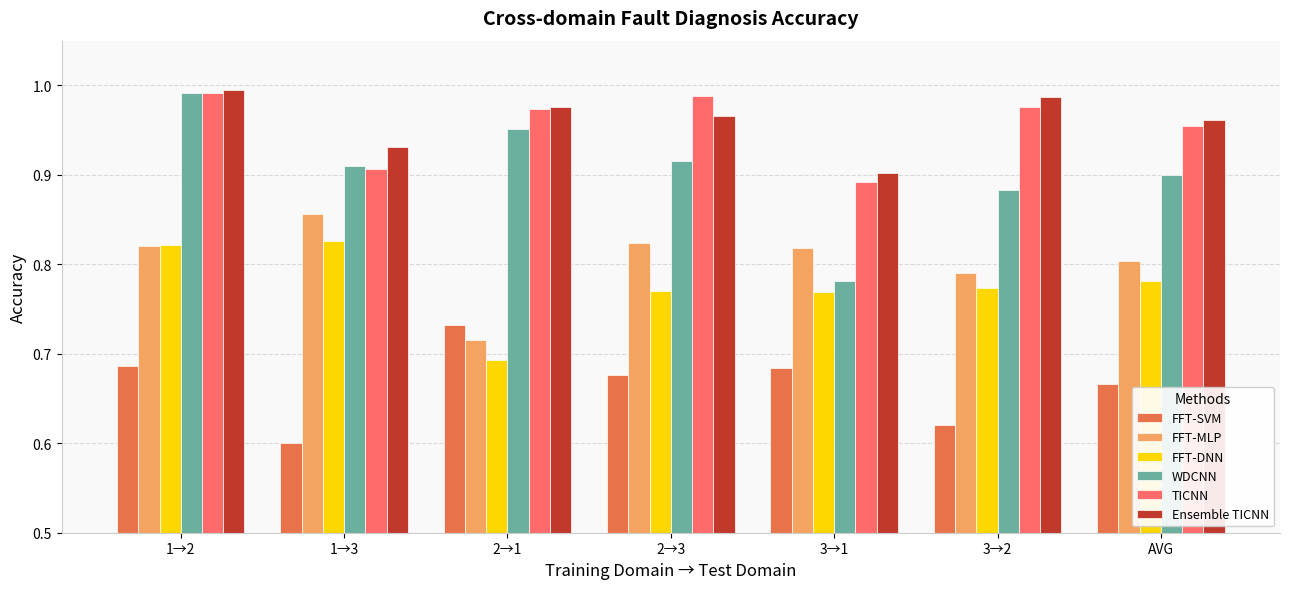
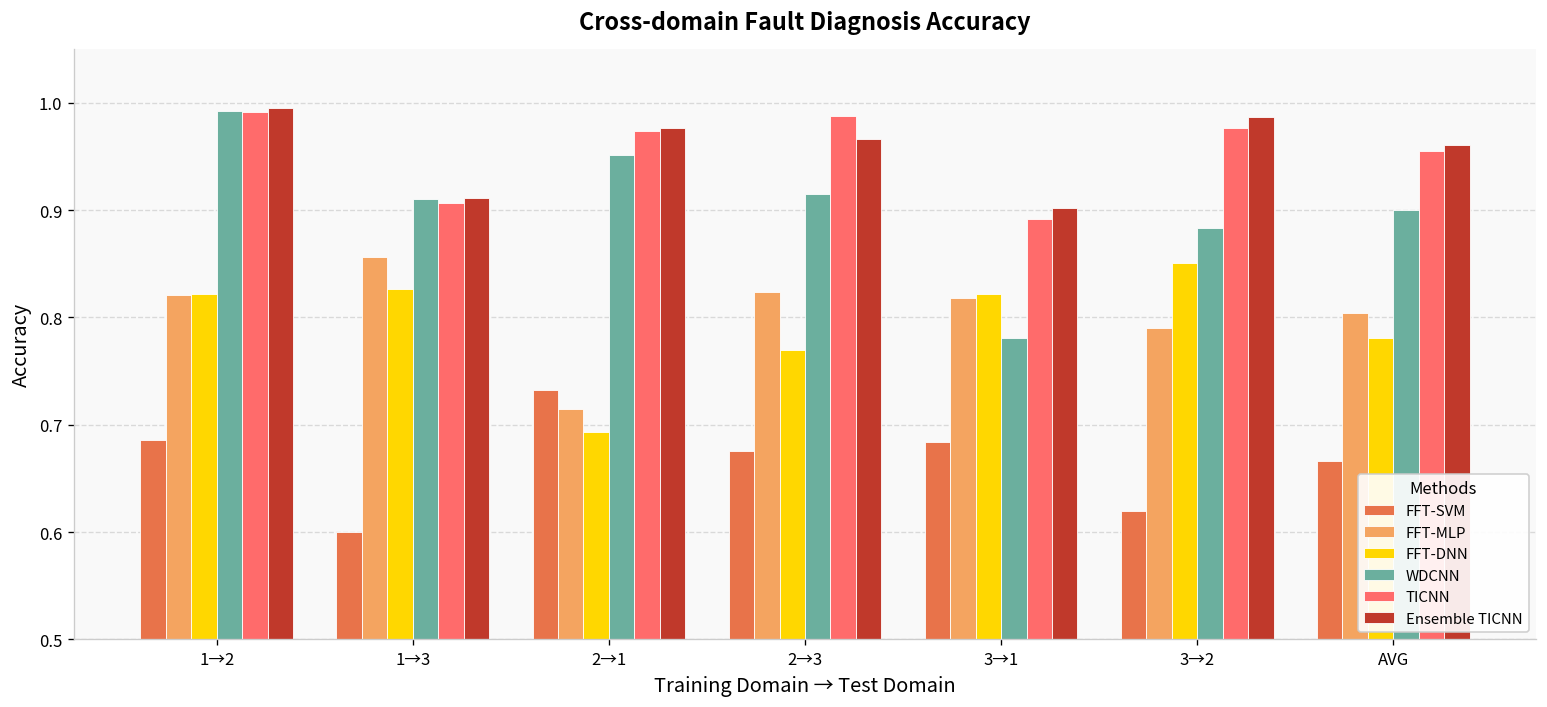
  {
    "FFT-DNN": {
      "1→2": 0.82,
      "1→3": 0.83,
      "2→1": 0.69,
      "2→3": 0.77,
-     "3→1": 0.77,
-     "3→2": 0.77,
+     "3→1": 0.82,
+     "3→2": 0.85,
      "AVG": 0.78
    },
    "WDCNN": {
      "1→2": 0.99,
      "1→3": 0.91,
      "2→1": 0.95,
      "2→3": 0.92,
      "3→1": 0.78,
      "3→2": 0.88,
      "AVG": 0.90
    },
    "Ensemble TICNN": {
      "1→2": 1.00,
-     "1→3": 0.93,
+     "1→3": 0.91,
      "2→1": 0.98,
      "2→3": 0.97,
      "3→1": 0.90,
      "3→2": 0.99,
      "AVG": 0.96
    }
  }
